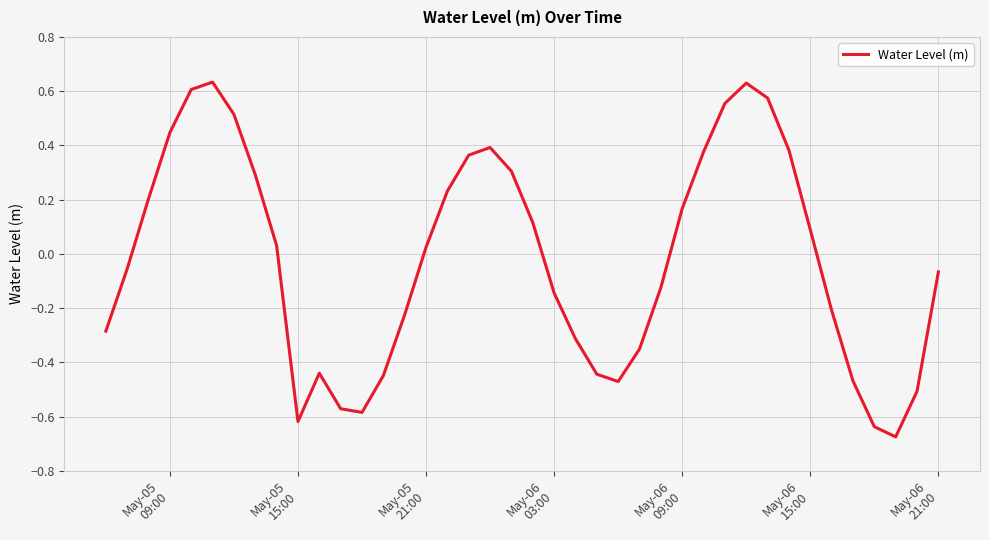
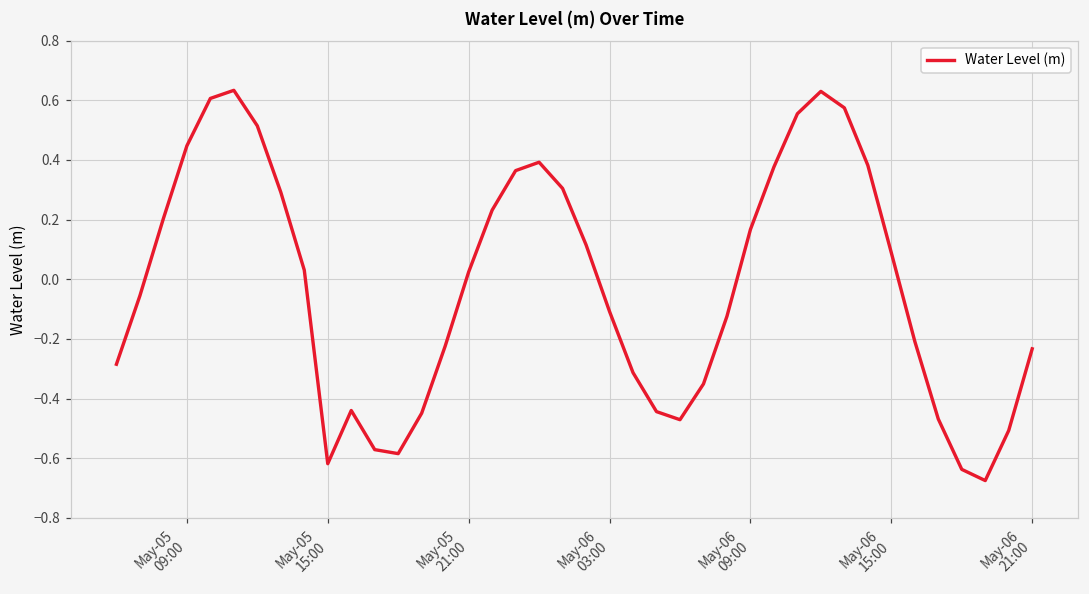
  {
    "May-05 09:00": 0.45,
    "May-05 15:00": -0.62,
    "May-05 21:00": 0.02,
-   "May-06 03:00": -0.14,
+   "May-06 03:00": -0.11,
    "May-06 09:00": 0.17,
    "May-06 15:00": 0.09,
-   "May-06 21:00": -0.07
+   "May-06 21:00": -0.23
  }
